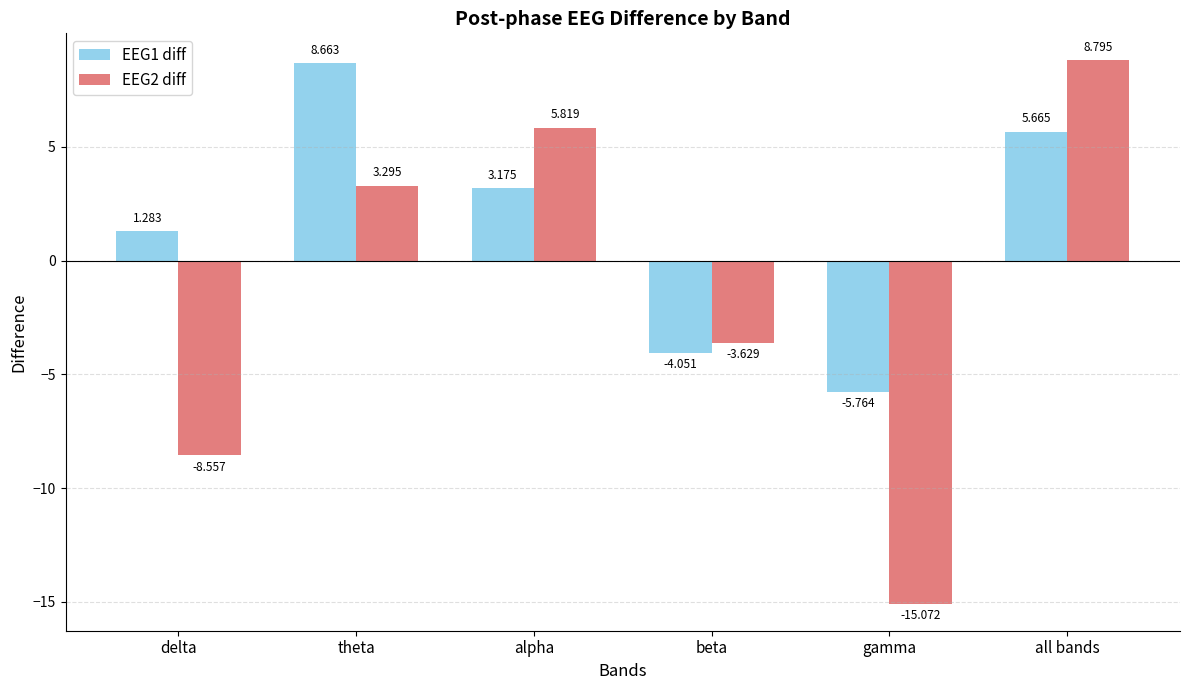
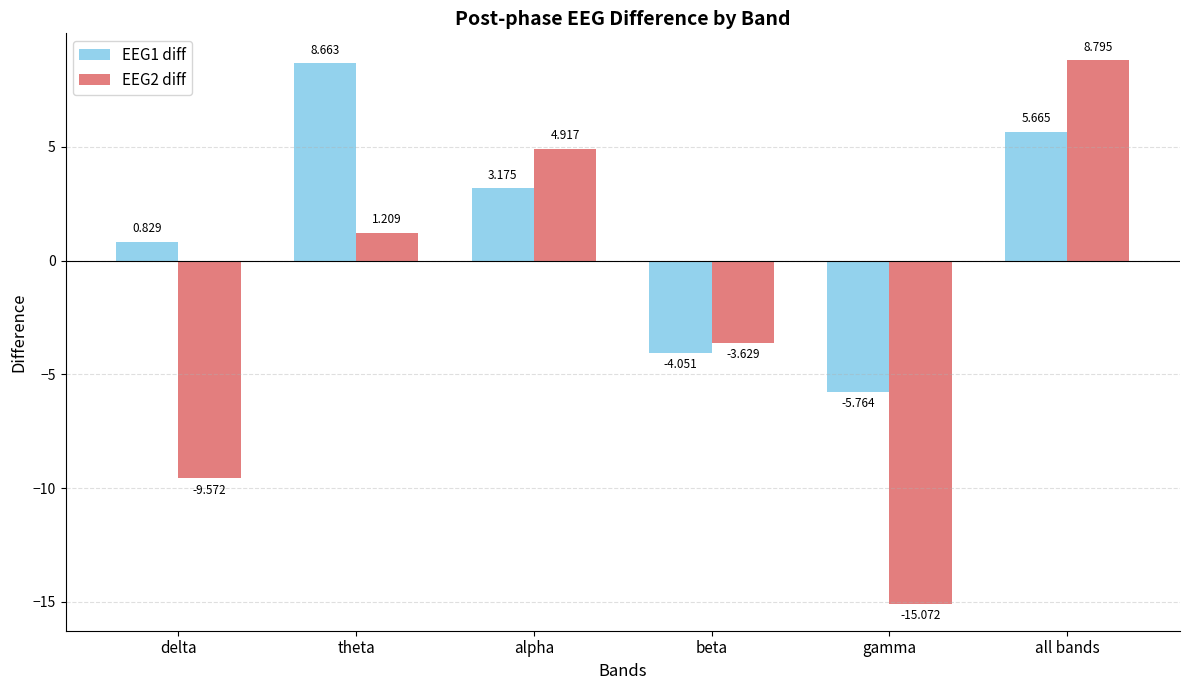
  {
    "EEG1 diff": {
-     "delta": 1.283,
+     "delta": 0.829,
      "theta": 8.663,
      "alpha": 3.175,
      "beta": -4.051,
      "gamma": -5.764,
      "all bands": 5.665
    },
    "EEG2 diff": {
-     "delta": -8.557,
-     "theta": 3.295,
-     "alpha": 5.819,
+     "delta": -9.572,
+     "theta": 1.209,
+     "alpha": 4.917,
      "beta": -3.629,
      "gamma": -15.072,
      "all bands": 8.795
    }
  }
